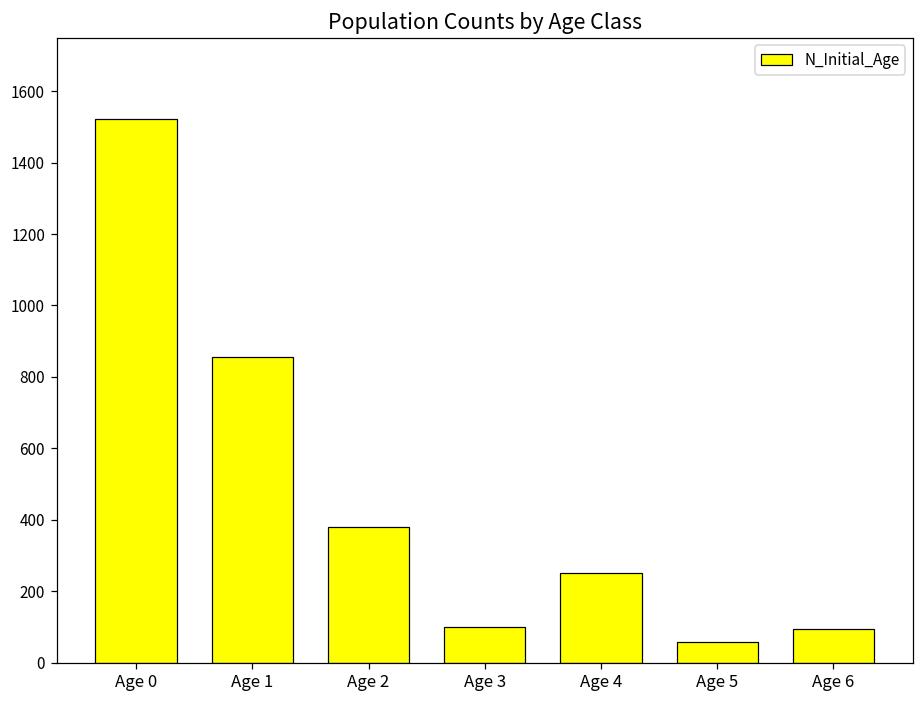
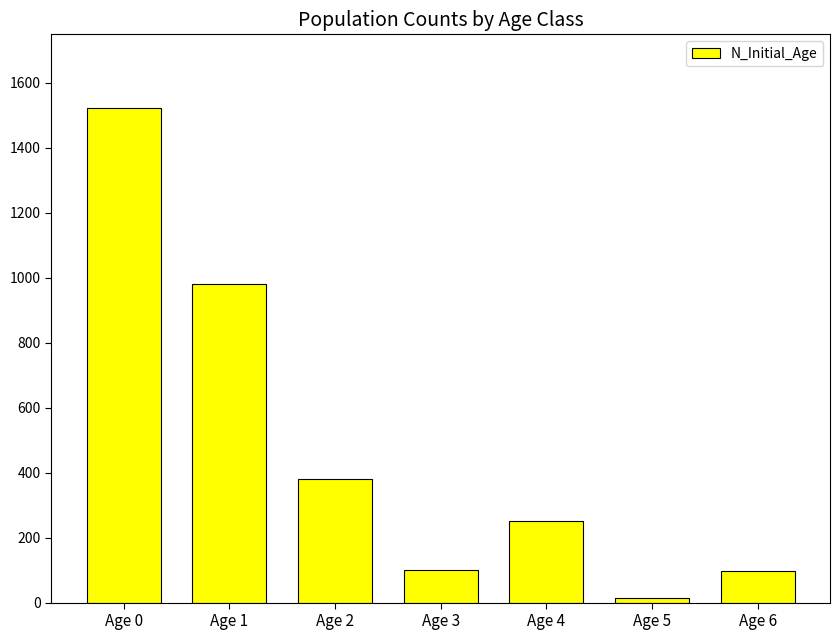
  {
    "Age 0": 1520,
-   "Age 1": 860,
+   "Age 1": 980,
    "Age 2": 380,
    "Age 3": 100,
    "Age 4": 250,
-   "Age 5": 60,
+   "Age 5": 20,
    "Age 6": 100
  }
